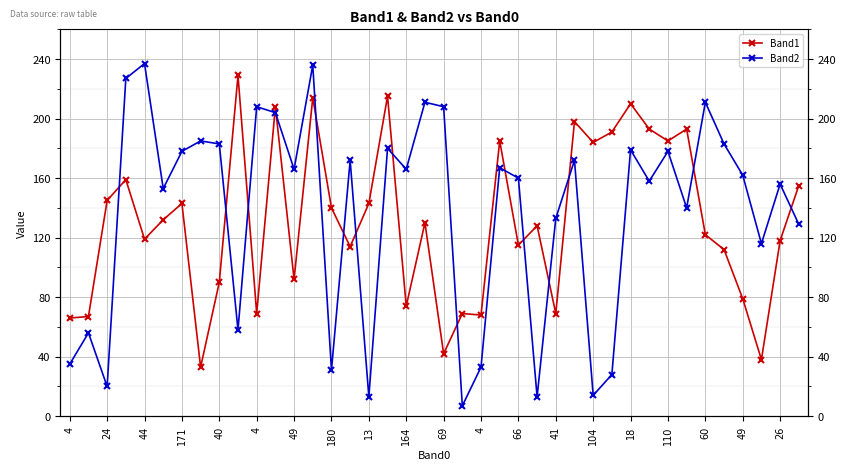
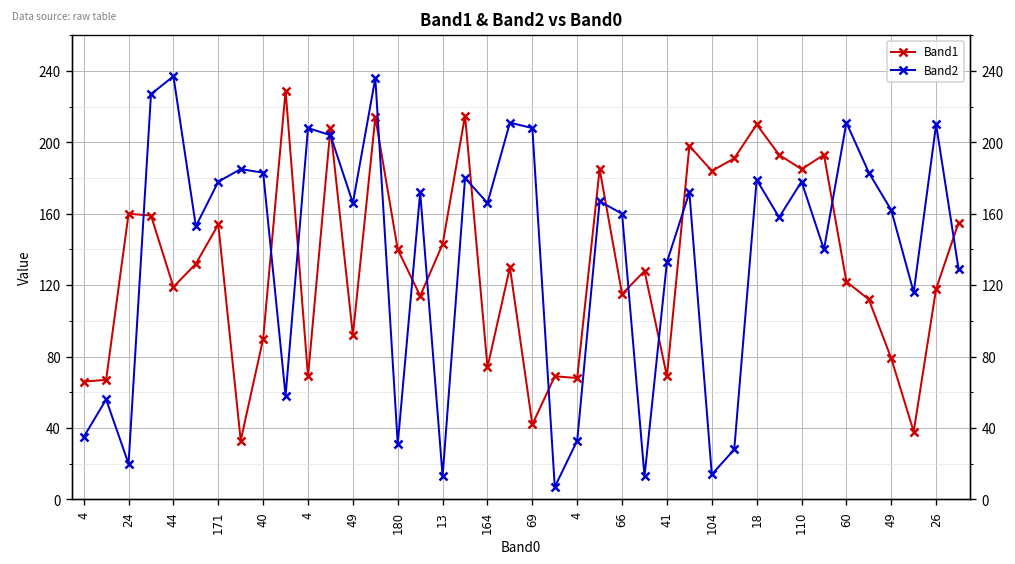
  {
    "Band1": {
-     "24": 145,
+     "24": 160,
      "44": 119,
-     "171": 143,
+     "171": 154,
      "40": 90,
      "180": 140,
      "164": 74,
      "69": 42,
      "66": 115,
      "41": 69,
      "104": 184,
      "18": 210,
      "110": 185,
      "60": 122,
      "26": 118
    },
    "Band2": {
      "24": 20,
      "44": 237,
      "171": 178,
      "40": 183,
      "180": 31,
      "164": 166,
      "69": 208,
      "66": 160,
      "41": 133,
      "104": 14,
      "18": 179,
      "110": 178,
      "60": 211,
-     "26": 156
+     "26": 210
    }
  }
